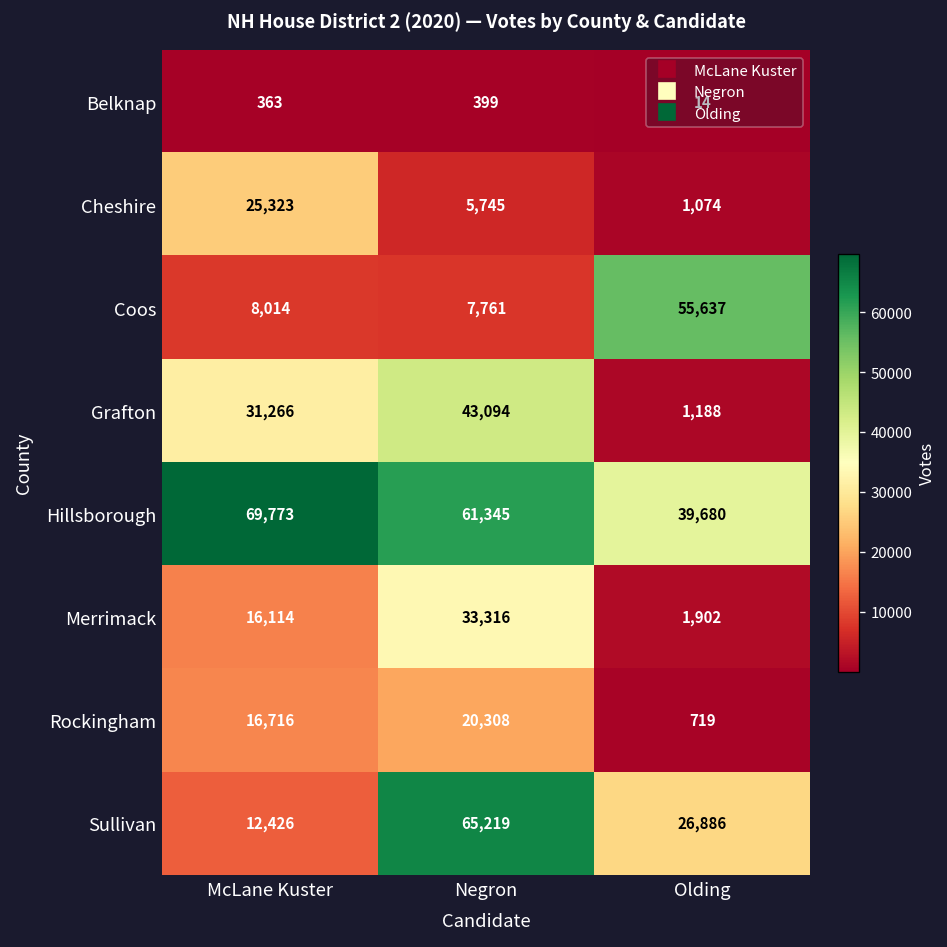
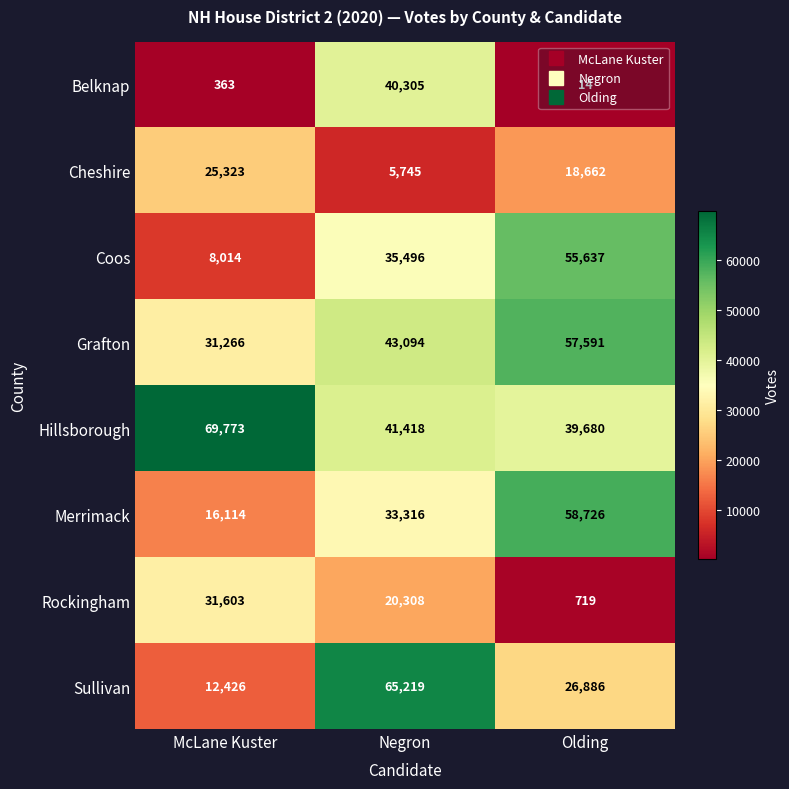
  {
    "Belknap": {
      "McLane Kuster": "363",
-     "Negron": "399"
+     "Negron": "40,305"
    },
    "Cheshire": {
      "McLane Kuster": "25,323",
      "Negron": "5,745",
-     "Olding": "1,074"
+     "Olding": "18,662"
    },
    "Coos": {
      "McLane Kuster": "8,014",
-     "Negron": "7,761",
+     "Negron": "35,496",
      "Olding": "55,637"
    },
    "Grafton": {
      "McLane Kuster": "31,266",
      "Negron": "43,094",
-     "Olding": "1,188"
+     "Olding": "57,591"
    },
    "Hillsborough": {
      "McLane Kuster": "69,773",
-     "Negron": "61,345",
+     "Negron": "41,418",
      "Olding": "39,680"
    },
    "Merrimack": {
      "McLane Kuster": "16,114",
      "Negron": "33,316",
-     "Olding": "1,902"
+     "Olding": "58,726"
    },
    "Rockingham": {
-     "McLane Kuster": "16,716",
+     "McLane Kuster": "31,603",
      "Negron": "20,308",
      "Olding": "719"
    },
    "Sullivan": {
      "McLane Kuster": "12,426",
      "Negron": "65,219",
      "Olding": "26,886"
    }
  }
